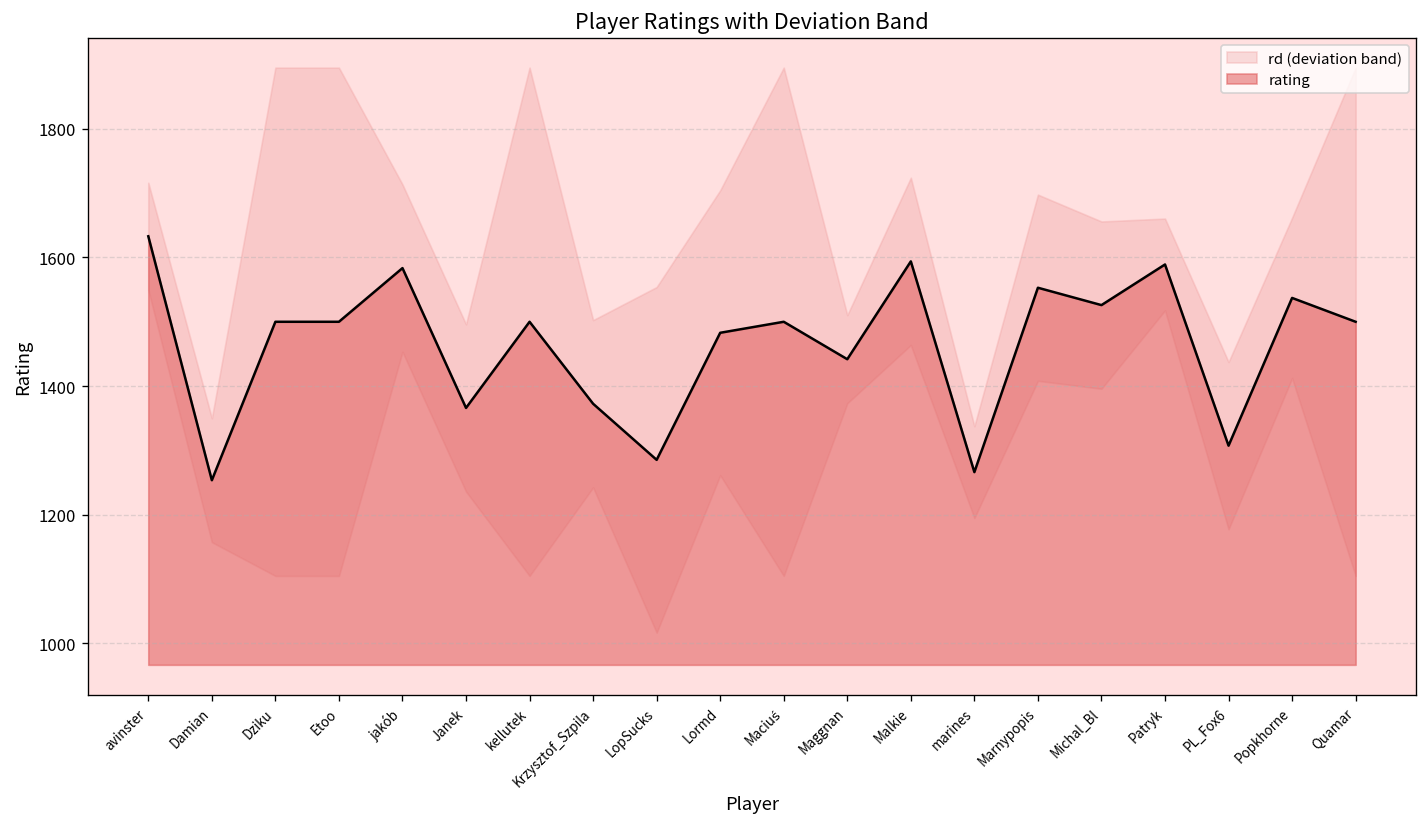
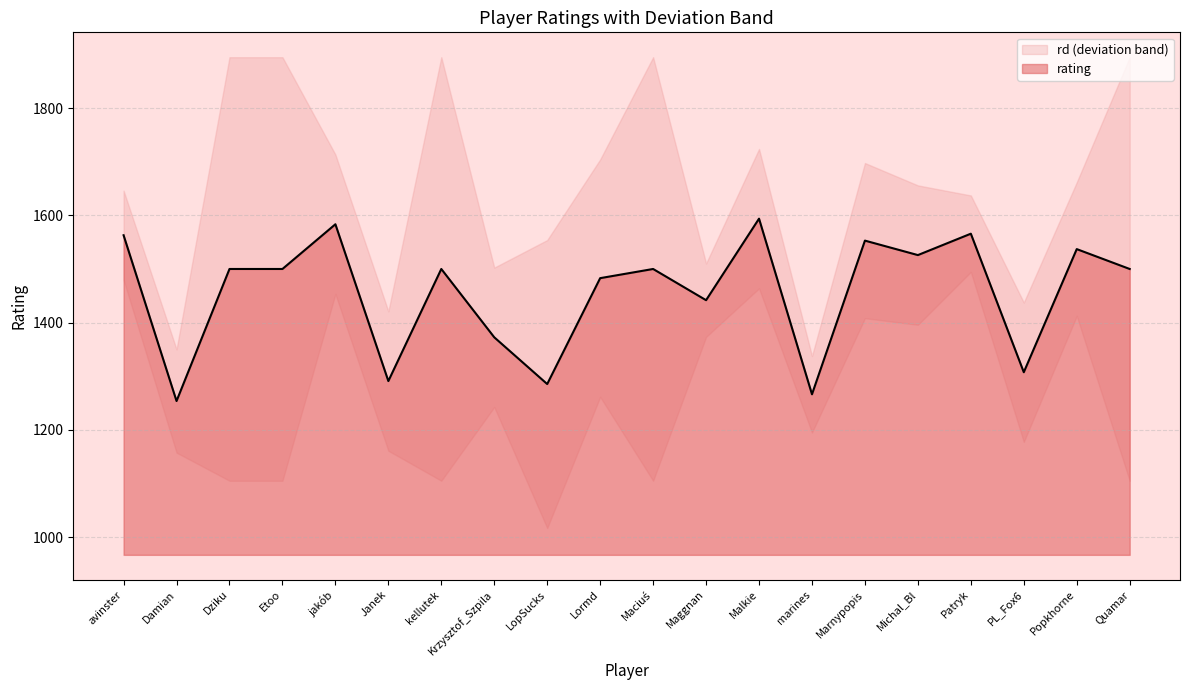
  {
    "rating": {
-     "avinster": 1630,
+     "avinster": 1560,
      "Damian": 1250,
      "Dziku": 1500,
      "Etoo": 1500,
      "jakób": 1580,
-     "Janek": 1370,
+     "Janek": 1290,
      "kellutek": 1500,
      "Krzysztof_Szpila": 1370,
      "LopSucks": 1290,
      "Lormd": 1480,
      "Maciuś": 1500,
      "Maggnan": 1440,
      "Malkie": 1590,
      "marines": 1270,
      "Marnypopis": 1550,
      "Michal_Bl": 1530,
-     "Patryk": 1590,
+     "Patryk": 1570,
      "PL_Fox6": 1310,
      "Popkhorne": 1540,
      "Quamar": 1500
    }
  }
